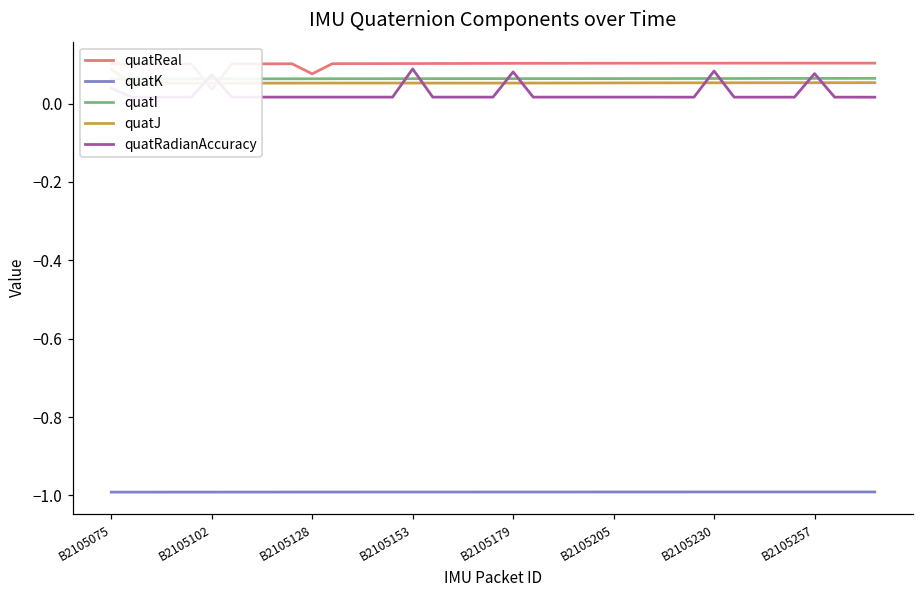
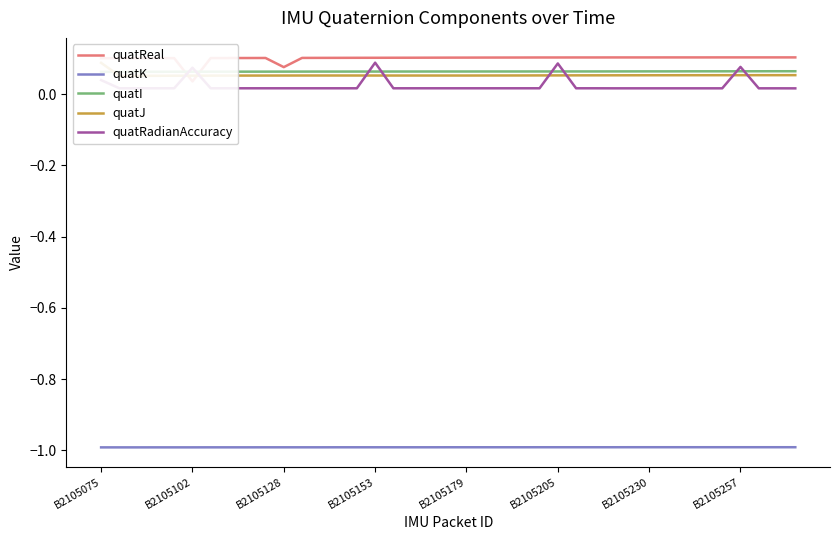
  {
    "quatReal": {
      "B2105128": 0.08,
      "B2105153": 0.10,
      "B2105179": 0.10,
      "B2105205": 0.10,
      "B2105230": 0.10,
      "B2105257": 0.10
    },
    "quatK": {
      "B2105075": -0.99,
      "B2105102": -0.99,
      "B2105128": -0.99,
      "B2105153": -0.99,
      "B2105179": -0.99,
      "B2105205": -0.99,
      "B2105230": -0.99,
      "B2105257": -0.99
    },
    "quatI": {
      "B2105128": 0.06,
      "B2105153": 0.06,
      "B2105179": 0.06,
      "B2105205": 0.06,
      "B2105230": 0.06,
      "B2105257": 0.06
    },
    "quatJ": {
      "B2105128": 0.05,
      "B2105153": 0.05,
      "B2105179": 0.05,
      "B2105205": 0.05,
      "B2105230": 0.05,
      "B2105257": 0.05
    },
    "quatRadianAccuracy": {
      "B2105128": 0.02,
      "B2105153": 0.09,
-     "B2105179": 0.08,
-     "B2105205": 0.02,
-     "B2105230": 0.08,
+     "B2105179": 0.02,
+     "B2105205": 0.09,
+     "B2105230": 0.02,
      "B2105257": 0.08
    }
  }
